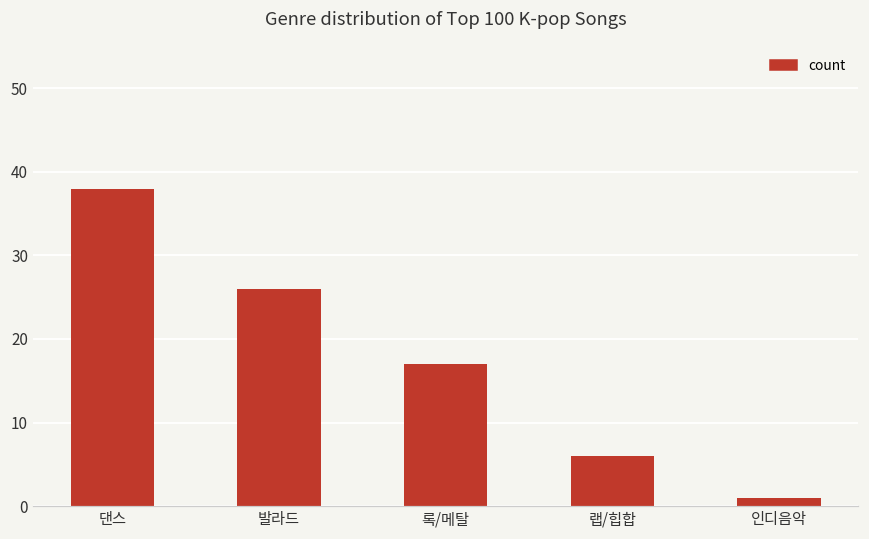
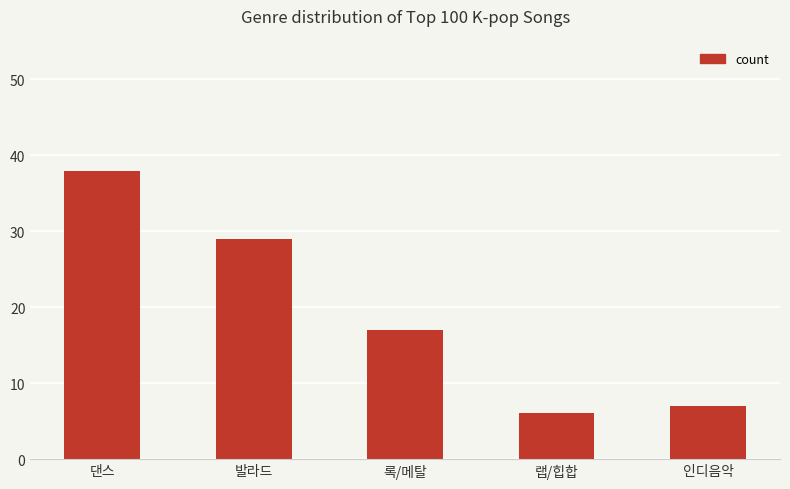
  {
    "댄스": 38,
-   "발라드": 26,
+   "발라드": 29,
    "록/메탈": 17,
    "랩/힙합": 6,
-   "인디음악": 1
+   "인디음악": 7
  }
